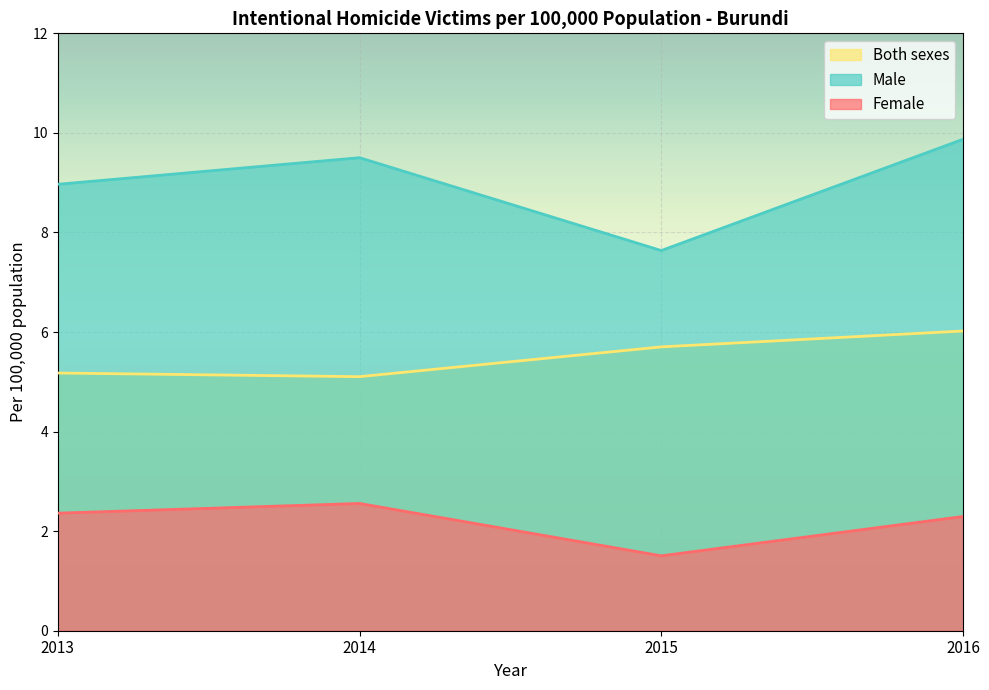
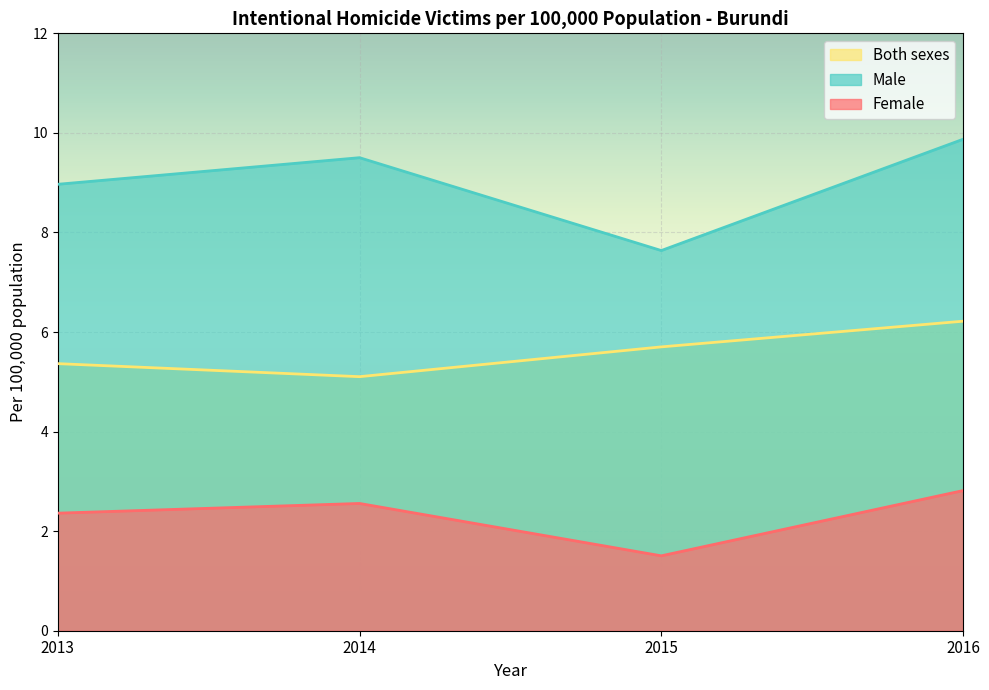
  {
    "Both sexes": {
-     "2013": 5.2,
+     "2013": 5.4,
      "2014": 5.1,
      "2015": 5.7,
-     "2016": 6.0
+     "2016": 6.2
    },
    "Male": {
      "2013": 9.0,
      "2014": 9.5,
      "2015": 7.6,
      "2016": 9.9
    },
    "Female": {
      "2013": 2.4,
      "2014": 2.6,
      "2015": 1.5,
-     "2016": 2.3
+     "2016": 2.8
    }
  }
